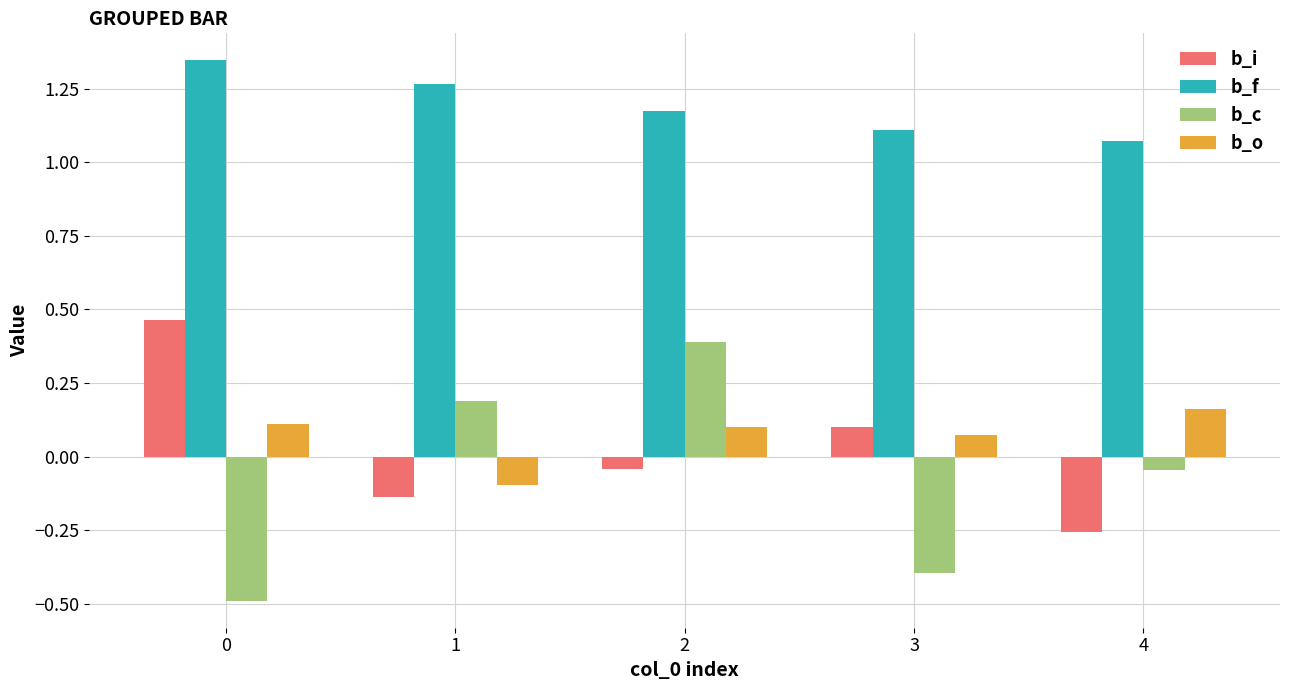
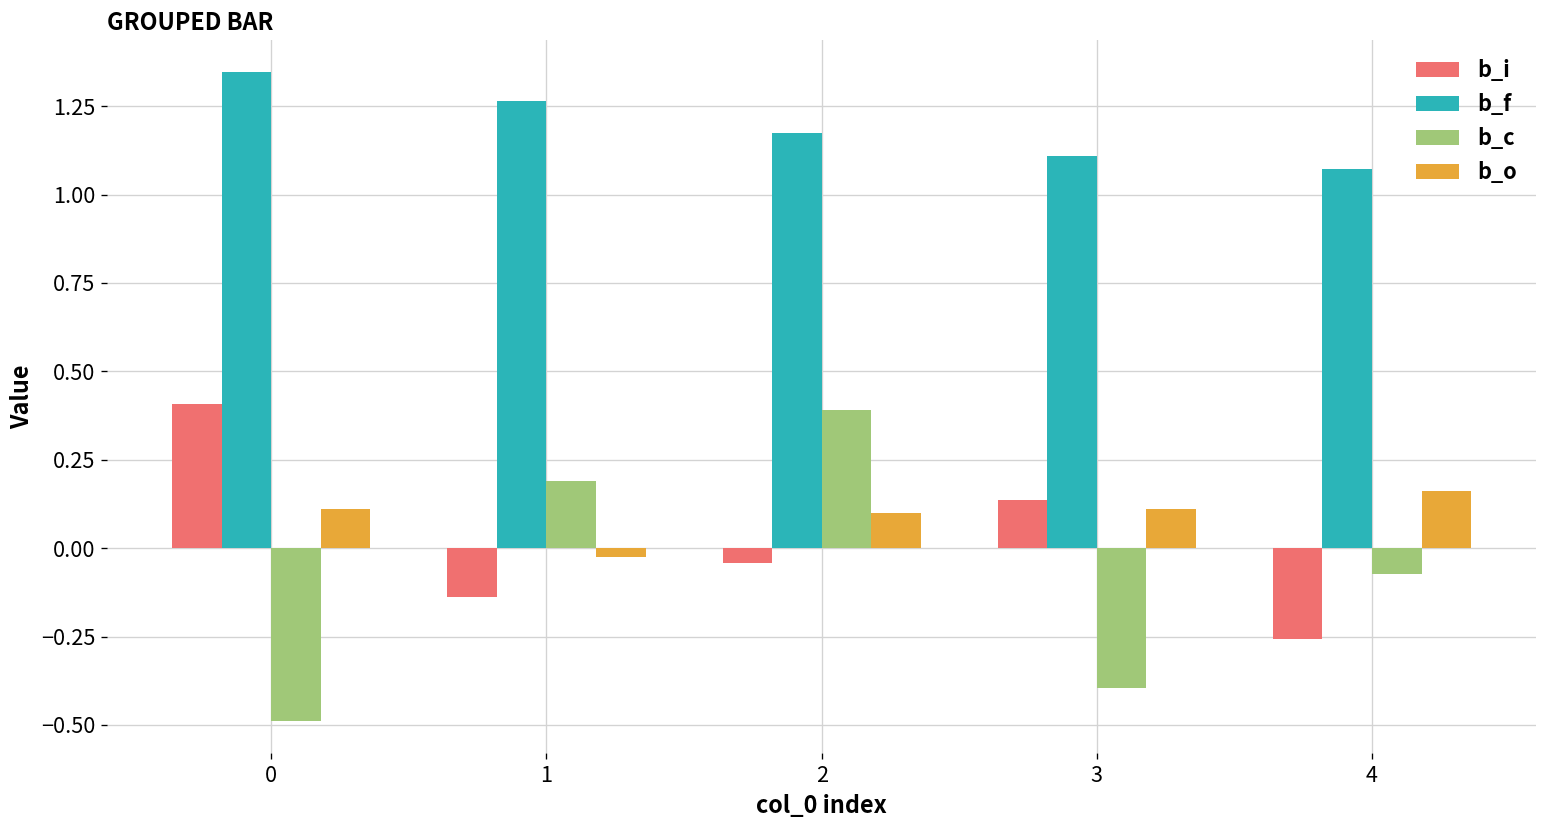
  {
    "b_i": {
-     "0": 0.47,
+     "0": 0.41,
      "1": -0.14,
      "2": -0.04,
-     "3": 0.10,
+     "3": 0.14,
      "4": -0.26
    },
    "b_f": {
      "0": 1.35,
      "1": 1.26,
      "2": 1.17,
      "3": 1.11,
      "4": 1.07
    },
    "b_c": {
      "0": -0.49,
      "1": 0.19,
      "2": 0.39,
      "3": -0.39,
-     "4": -0.05
+     "4": -0.07
    },
    "b_o": {
      "0": 0.11,
-     "1": -0.10,
+     "1": -0.02,
      "2": 0.10,
-     "3": 0.07,
+     "3": 0.11,
      "4": 0.16
    }
  }
